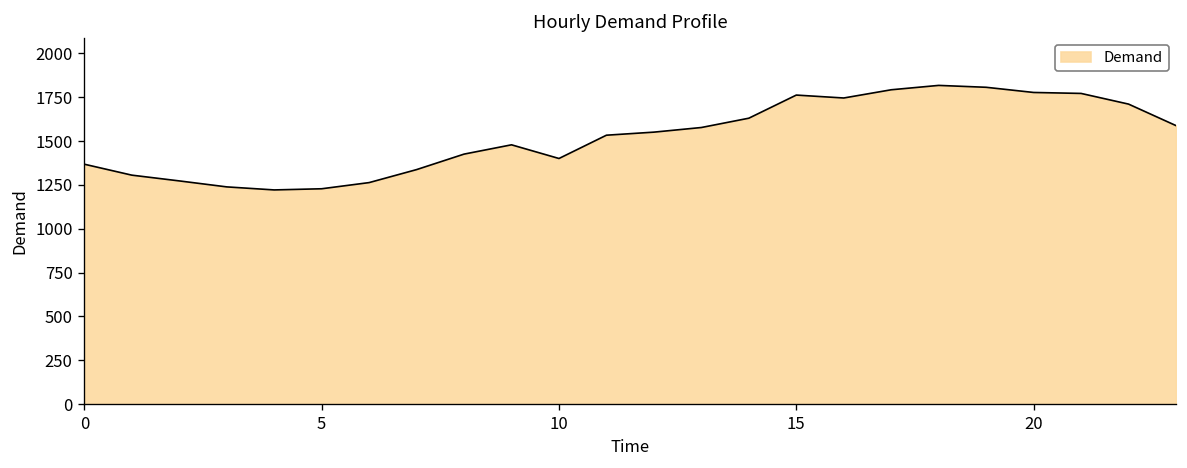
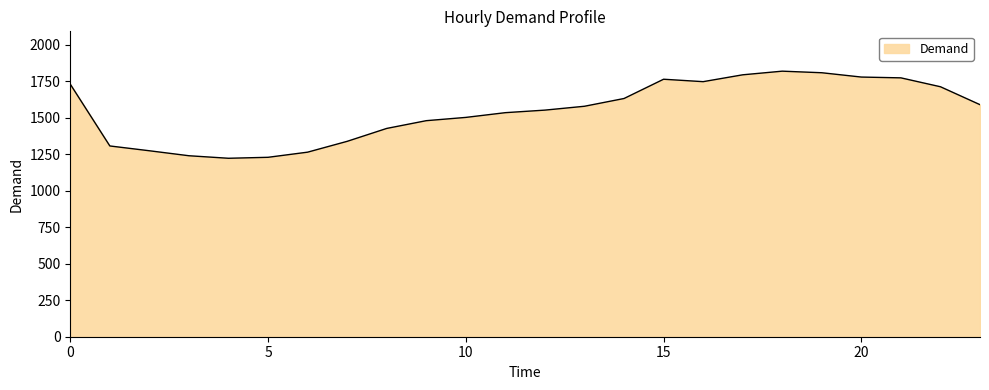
  {
-   "0": 1370,
+   "0": 1730,
    "5": 1230,
-   "10": 1400,
+   "10": 1500,
    "15": 1760,
    "20": 1780
  }
